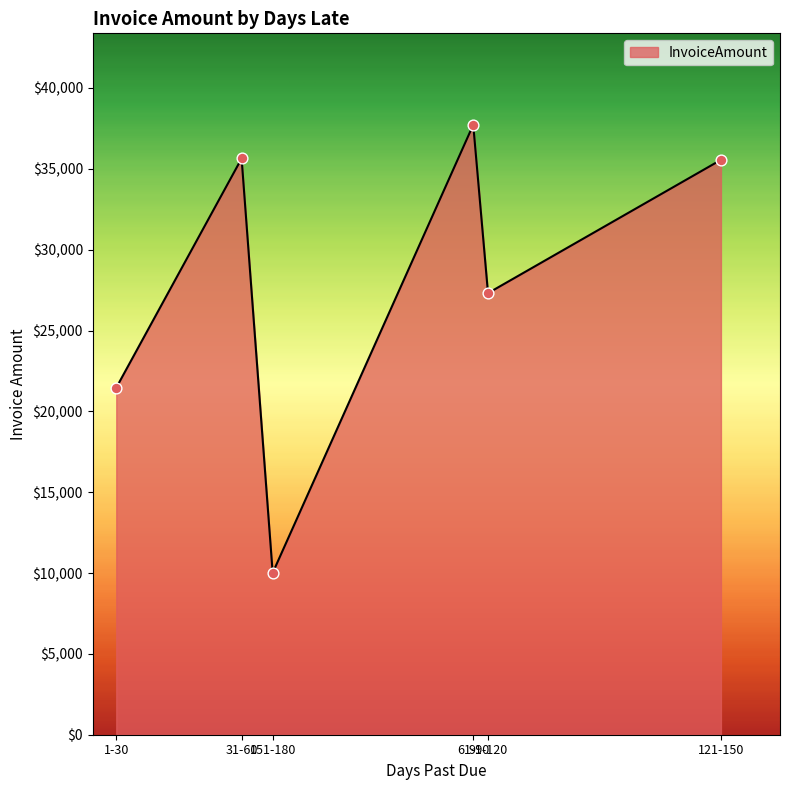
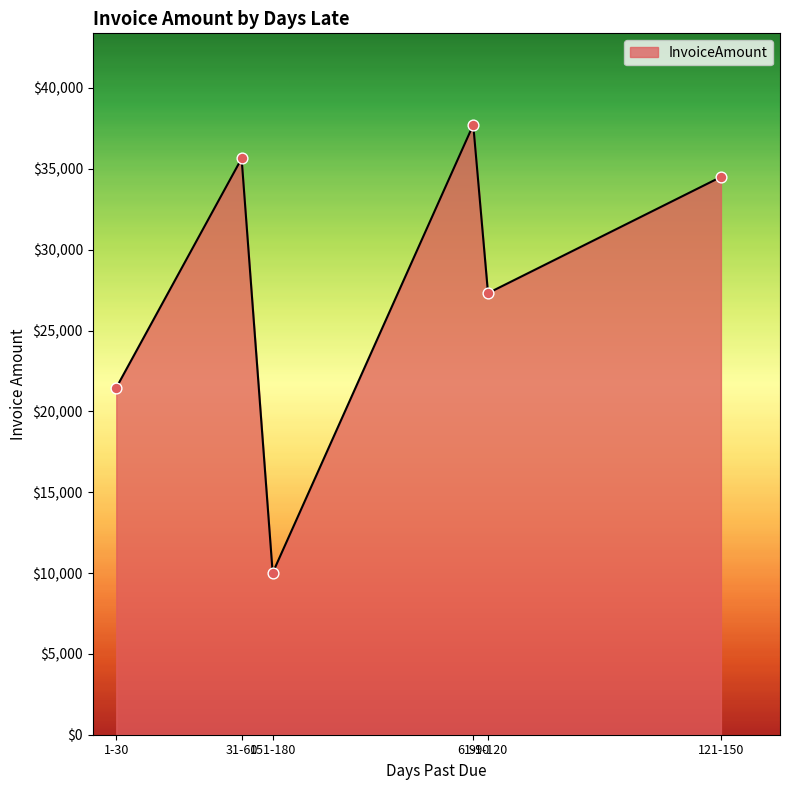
  {
    "1-30": "$21,500",
-   "121-150": "$35,600"
+   "121-150": "$34,500"
  }
